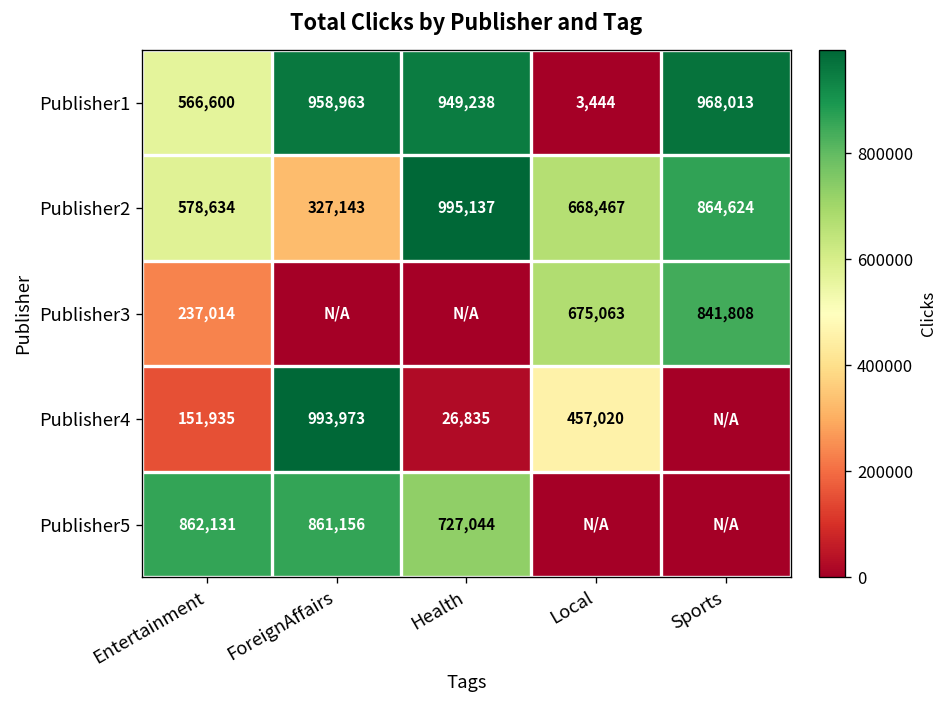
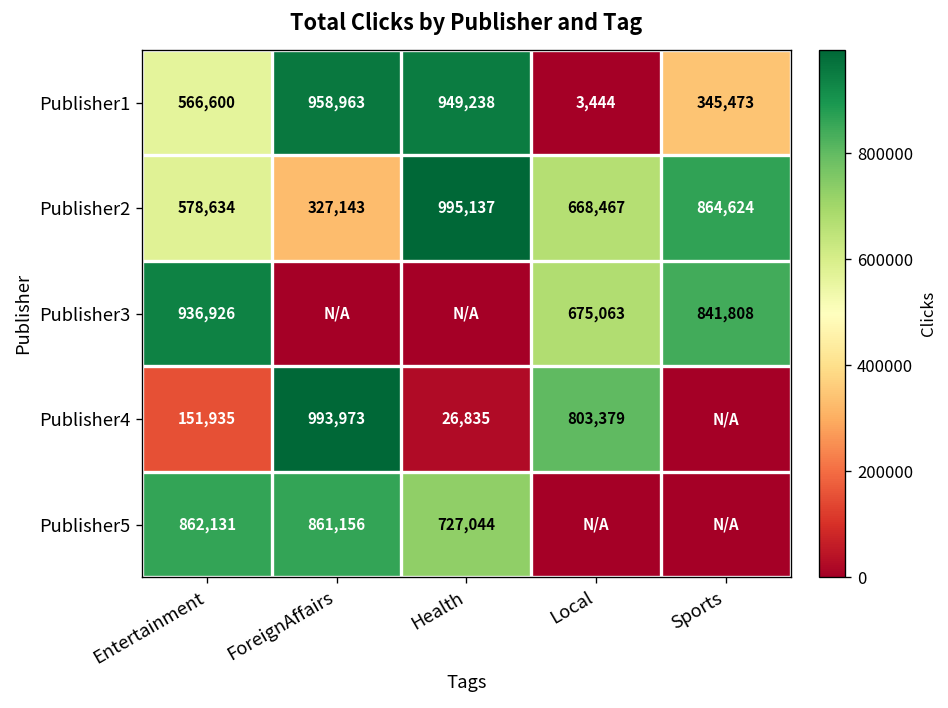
  {
    "Publisher1": {
      "Entertainment": "566,600",
      "ForeignAffairs": "958,963",
      "Health": "949,238",
      "Local": "3,444",
-     "Sports": "968,013"
+     "Sports": "345,473"
    },
    "Publisher2": {
      "Entertainment": "578,634",
      "ForeignAffairs": "327,143",
      "Health": "995,137",
      "Local": "668,467",
      "Sports": "864,624"
    },
    "Publisher3": {
-     "Entertainment": "237,014",
+     "Entertainment": "936,926",
      "Local": "675,063",
      "Sports": "841,808"
    },
    "Publisher4": {
      "Entertainment": "151,935",
      "ForeignAffairs": "993,973",
      "Health": "26,835",
-     "Local": "457,020"
+     "Local": "803,379"
    },
    "Publisher5": {
      "Entertainment": "862,131",
      "ForeignAffairs": "861,156",
      "Health": "727,044"
    }
  }
